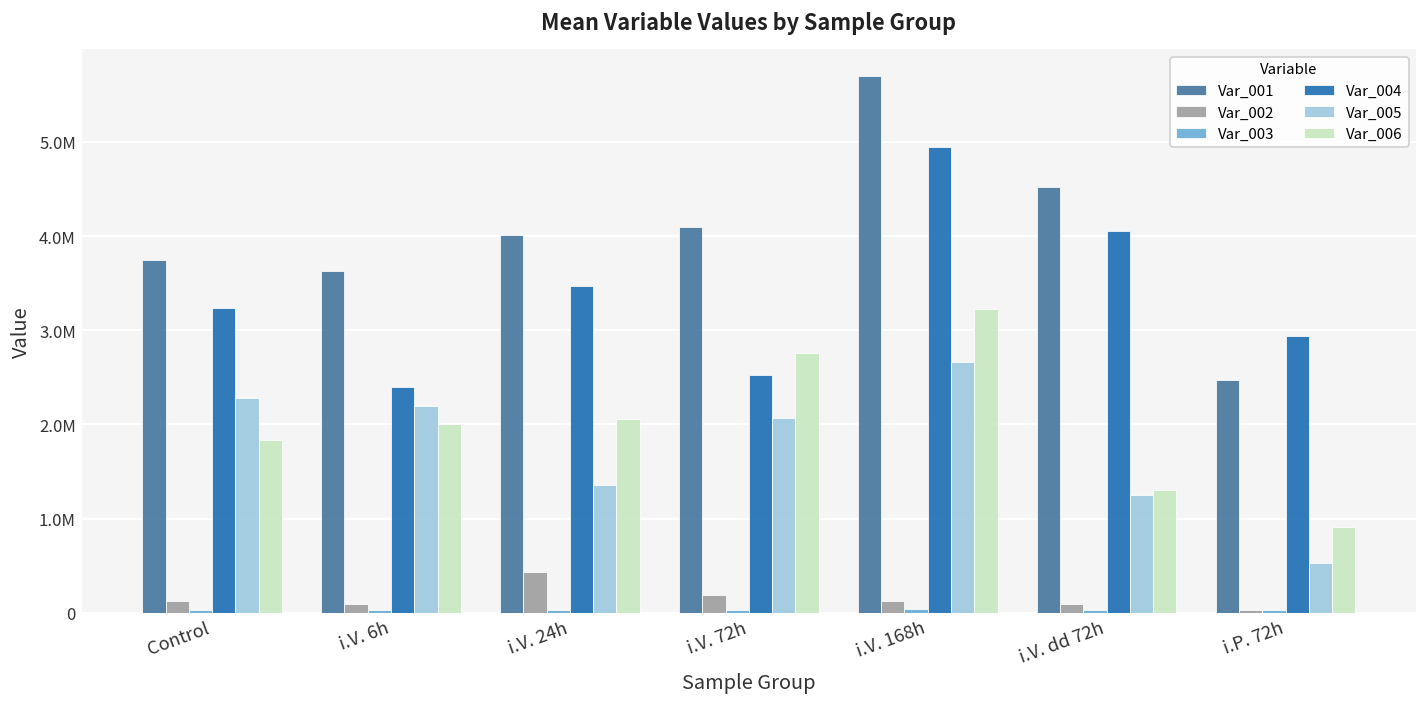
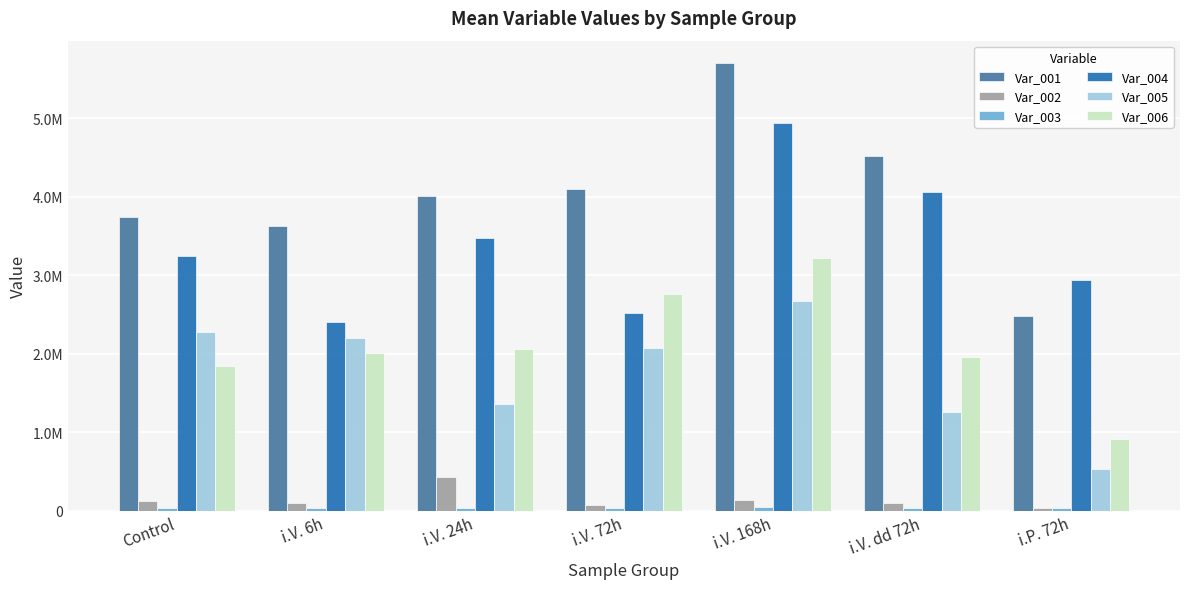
  {
    "Var_002": {
      "Control": 100000,
      "i.V. 6h": 100000,
      "i.V. 24h": 400000,
-     "i.V. 72h": 200000,
+     "i.V. 72h": 100000,
      "i.V. 168h": 100000,
      "i.V. dd 72h": 100000
    },
    "Var_006": {
      "Control": 1800000,
      "i.V. 6h": 2000000,
      "i.V. 24h": 2100000,
      "i.V. 72h": 2800000,
      "i.V. 168h": 3200000,
-     "i.V. dd 72h": 1300000,
+     "i.V. dd 72h": 2000000,
      "i.P. 72h": 900000
    }
  }
